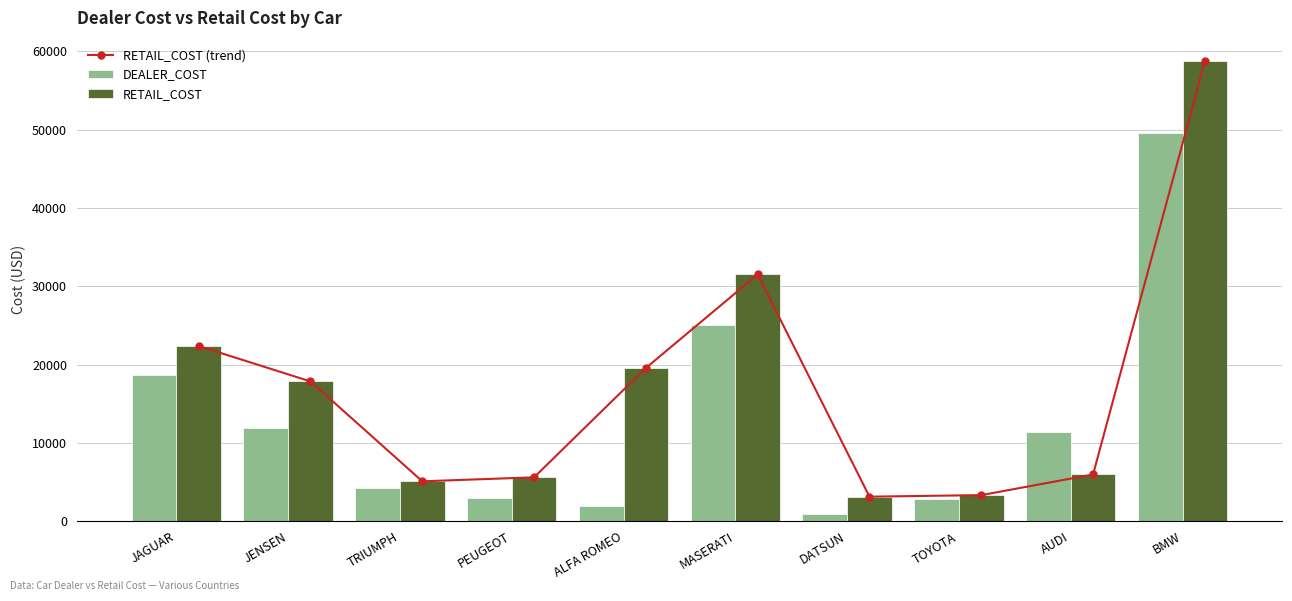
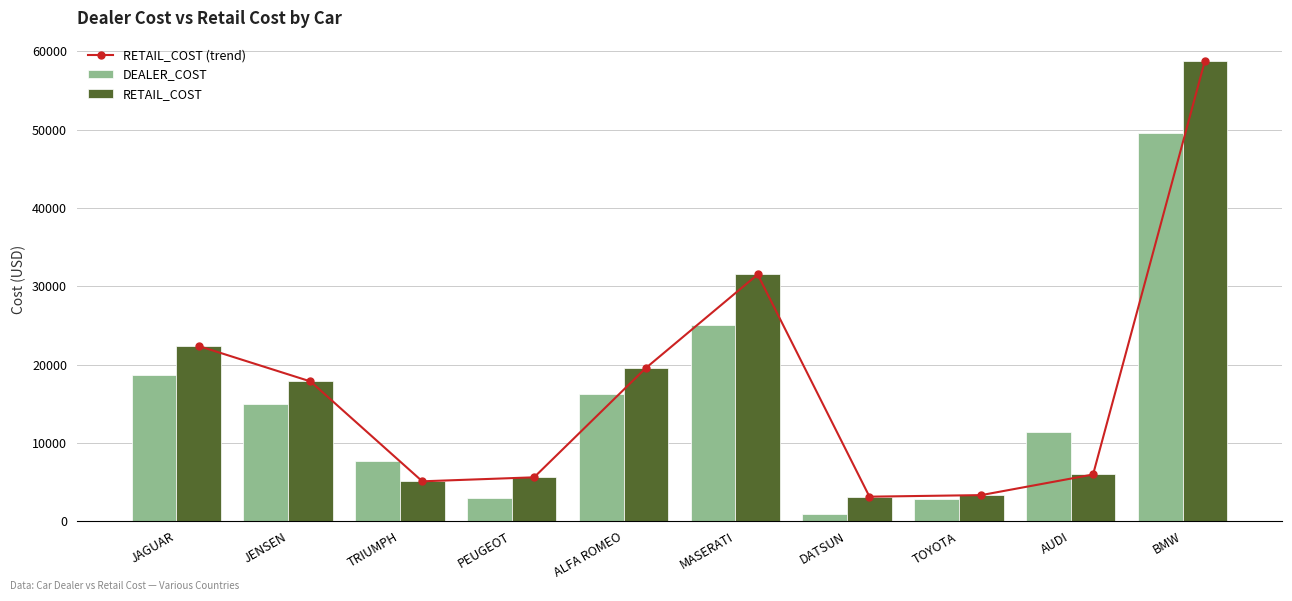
  {
    "DEALER_COST": {
      "JAGUAR": 19000,
-     "JENSEN": 12000,
-     "TRIUMPH": 4000,
+     "JENSEN": 15000,
+     "TRIUMPH": 8000,
      "PEUGEOT": 3000,
-     "ALFA ROMEO": 2000,
+     "ALFA ROMEO": 16000,
      "MASERATI": 25000,
      "DATSUN": 1000,
      "TOYOTA": 3000,
      "AUDI": 11000,
      "BMW": 50000
    },
    "RETAIL_COST": {
      "JAGUAR": 22000,
      "JENSEN": 18000,
      "TRIUMPH": 5000,
      "PEUGEOT": 6000,
      "ALFA ROMEO": 20000,
      "MASERATI": 32000,
      "DATSUN": 3000,
      "TOYOTA": 3000,
      "AUDI": 6000,
      "BMW": 59000
    }
  }
